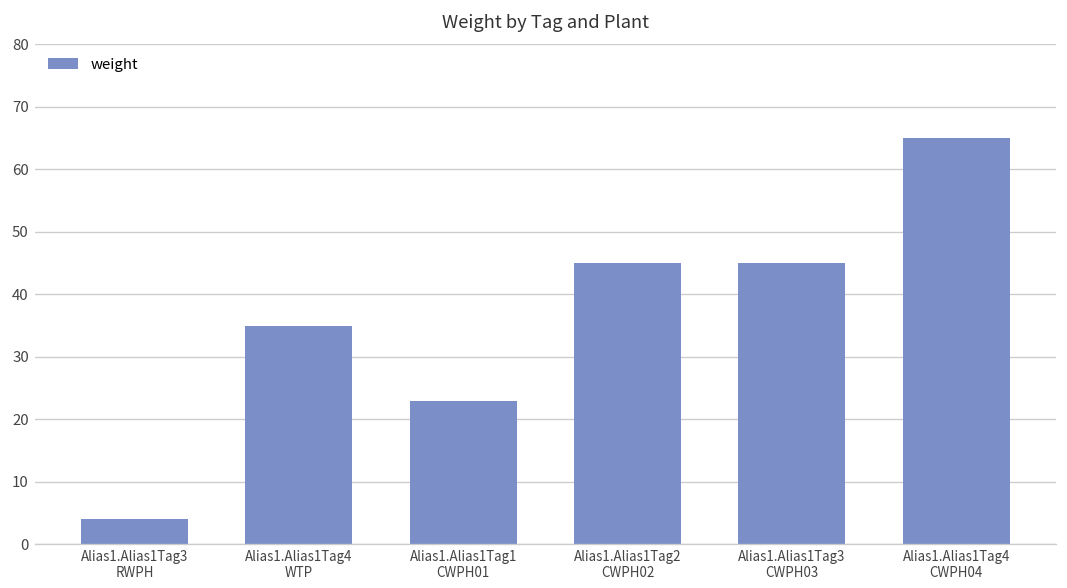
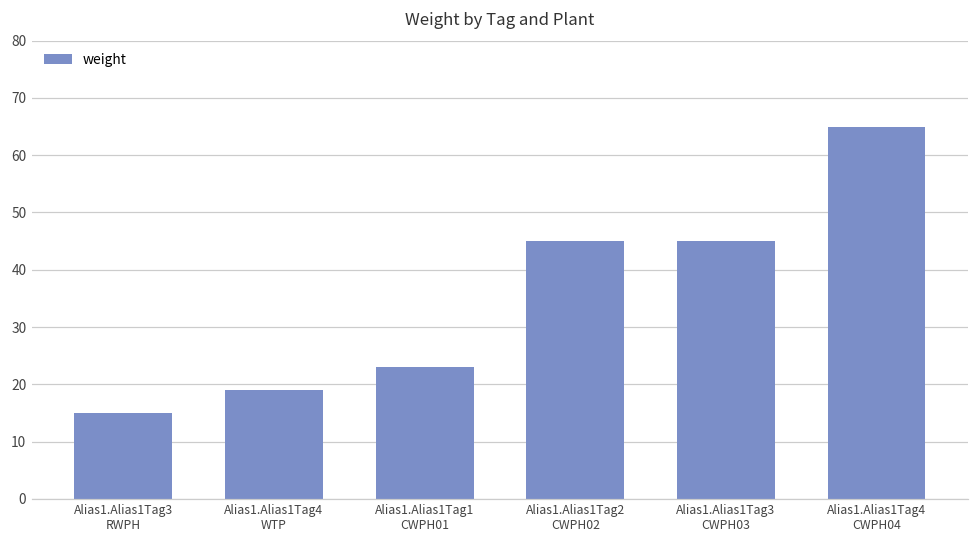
  {
-   "Alias1.Alias1Tag3 RWPH": 4,
-   "Alias1.Alias1Tag4 WTP": 35,
+   "Alias1.Alias1Tag3 RWPH": 15,
+   "Alias1.Alias1Tag4 WTP": 19,
    "Alias1.Alias1Tag1 CWPH01": 23,
    "Alias1.Alias1Tag2 CWPH02": 45,
    "Alias1.Alias1Tag3 CWPH03": 45,
    "Alias1.Alias1Tag4 CWPH04": 65
  }
